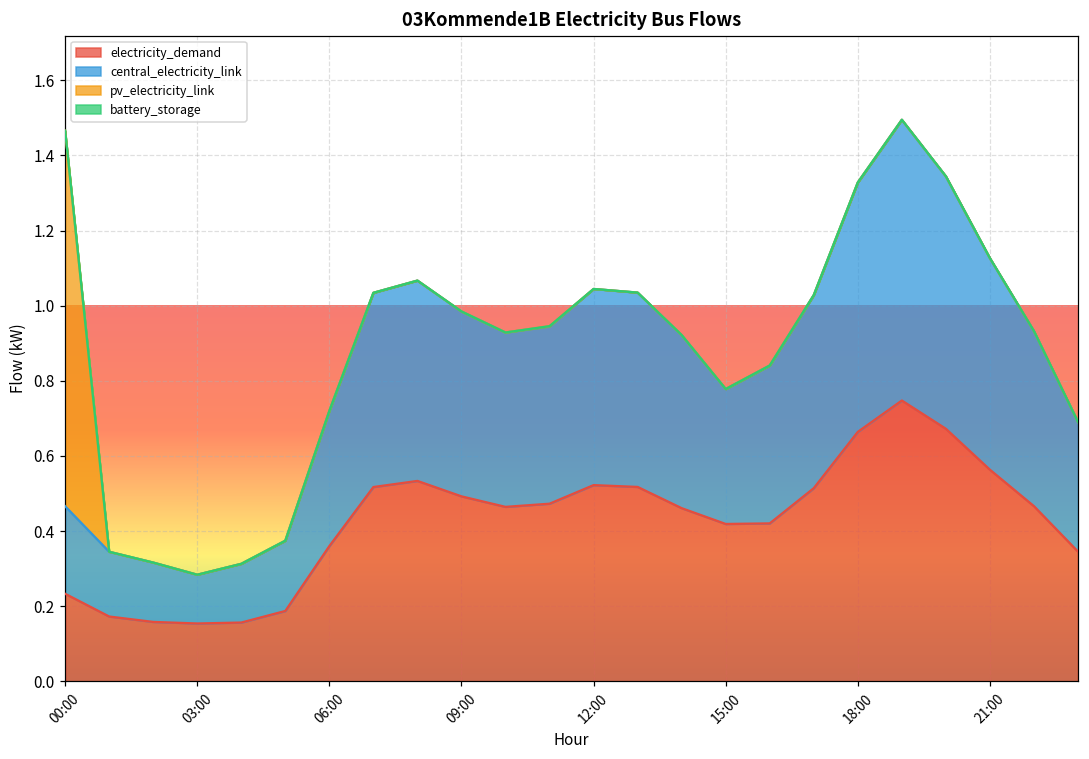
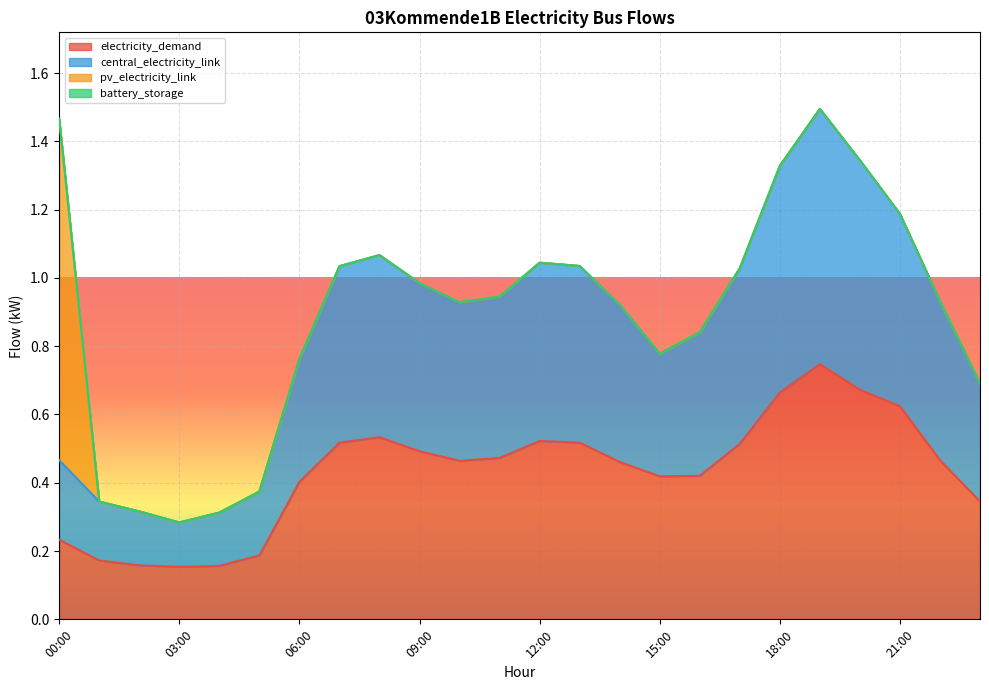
  {
    "electricity_demand": {
      "00:00": 0.23,
      "03:00": 0.15,
-     "06:00": 0.36,
+     "06:00": 0.40,
      "09:00": 0.49,
      "12:00": 0.52,
      "15:00": 0.42,
      "18:00": 0.66,
-     "21:00": 0.56
+     "21:00": 0.62
    },
    "central_electricity_link": {
      "00:00": 0.23
    }
  }
